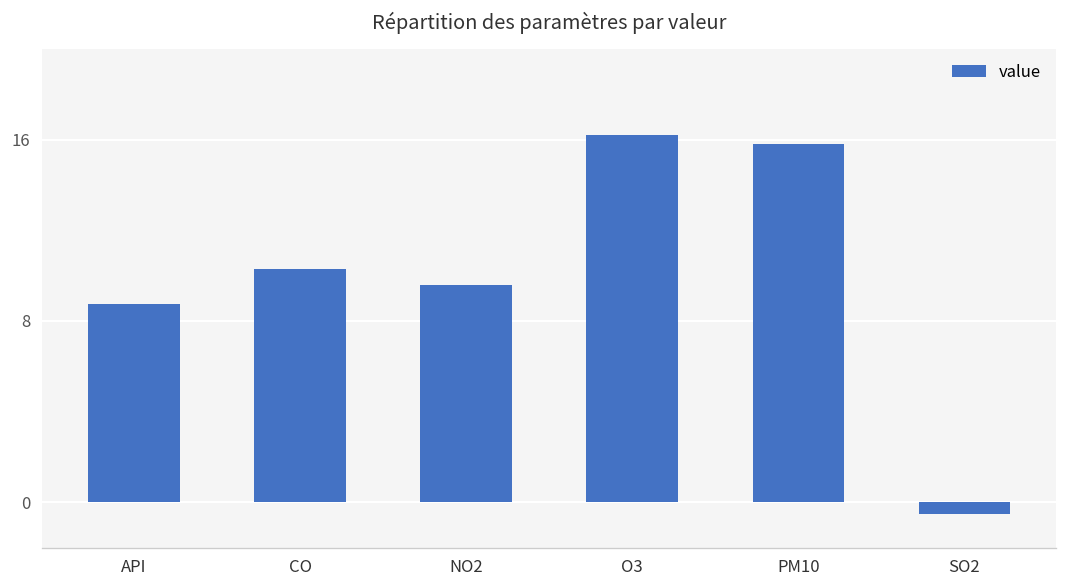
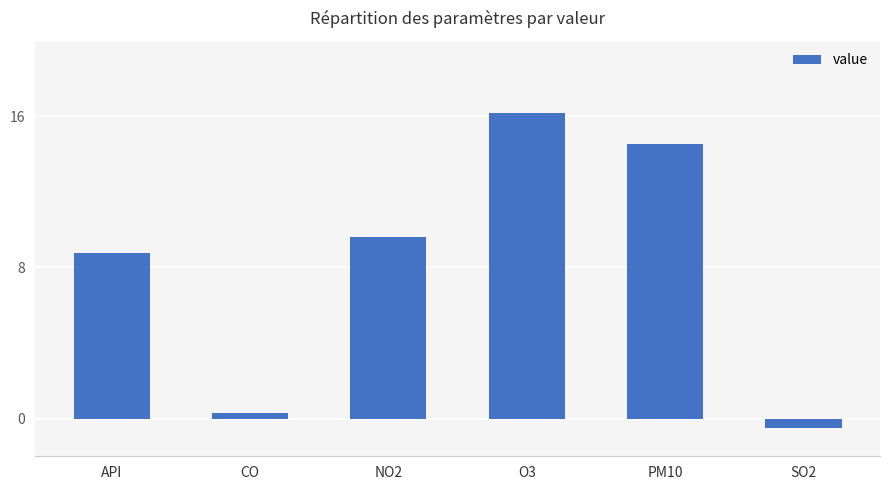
  {
    "API": 8.7,
-   "CO": 10.3,
+   "CO": 0.3,
    "NO2": 9.6,
    "O3": 16.2,
-   "PM10": 15.8,
+   "PM10": 14.6,
    "SO2": -0.5
  }
